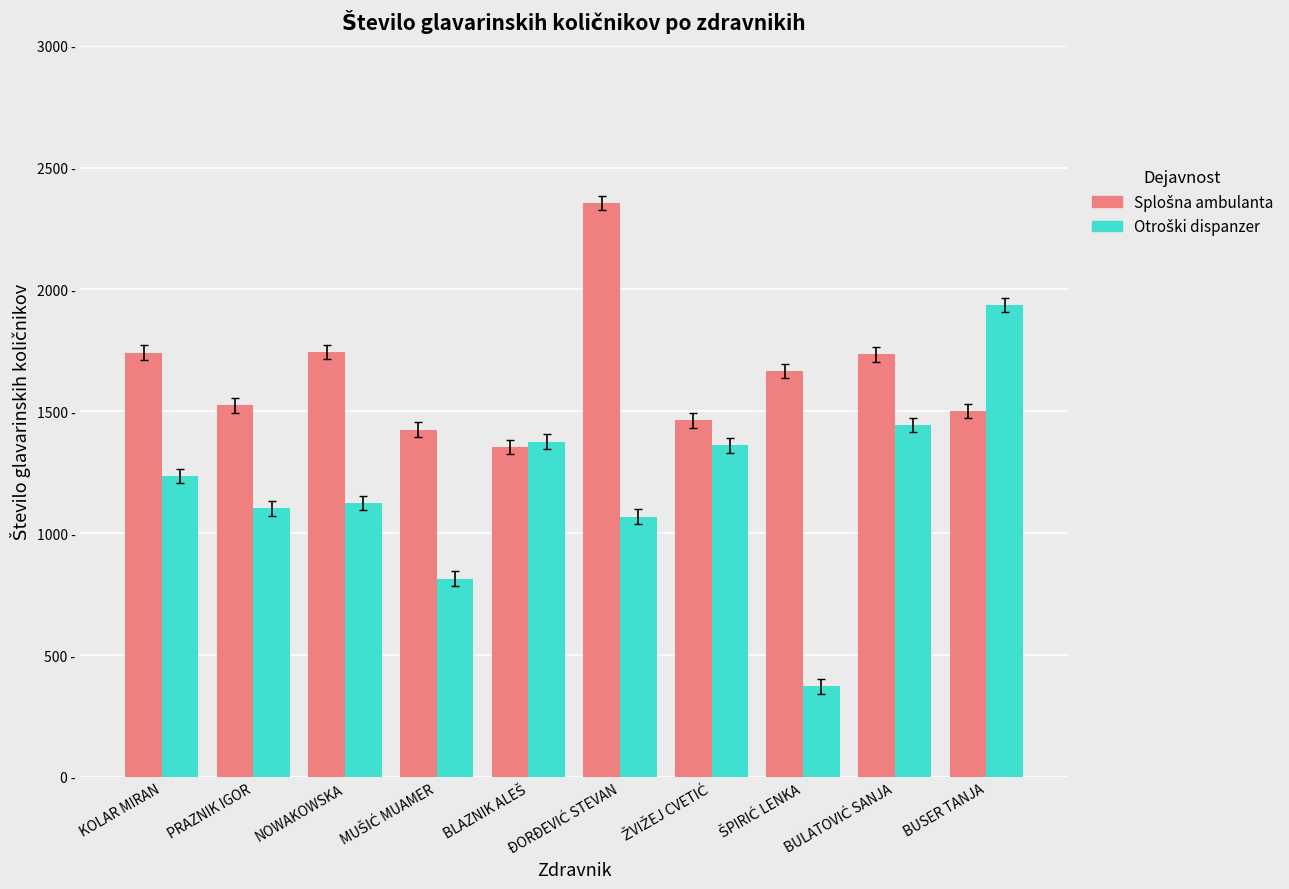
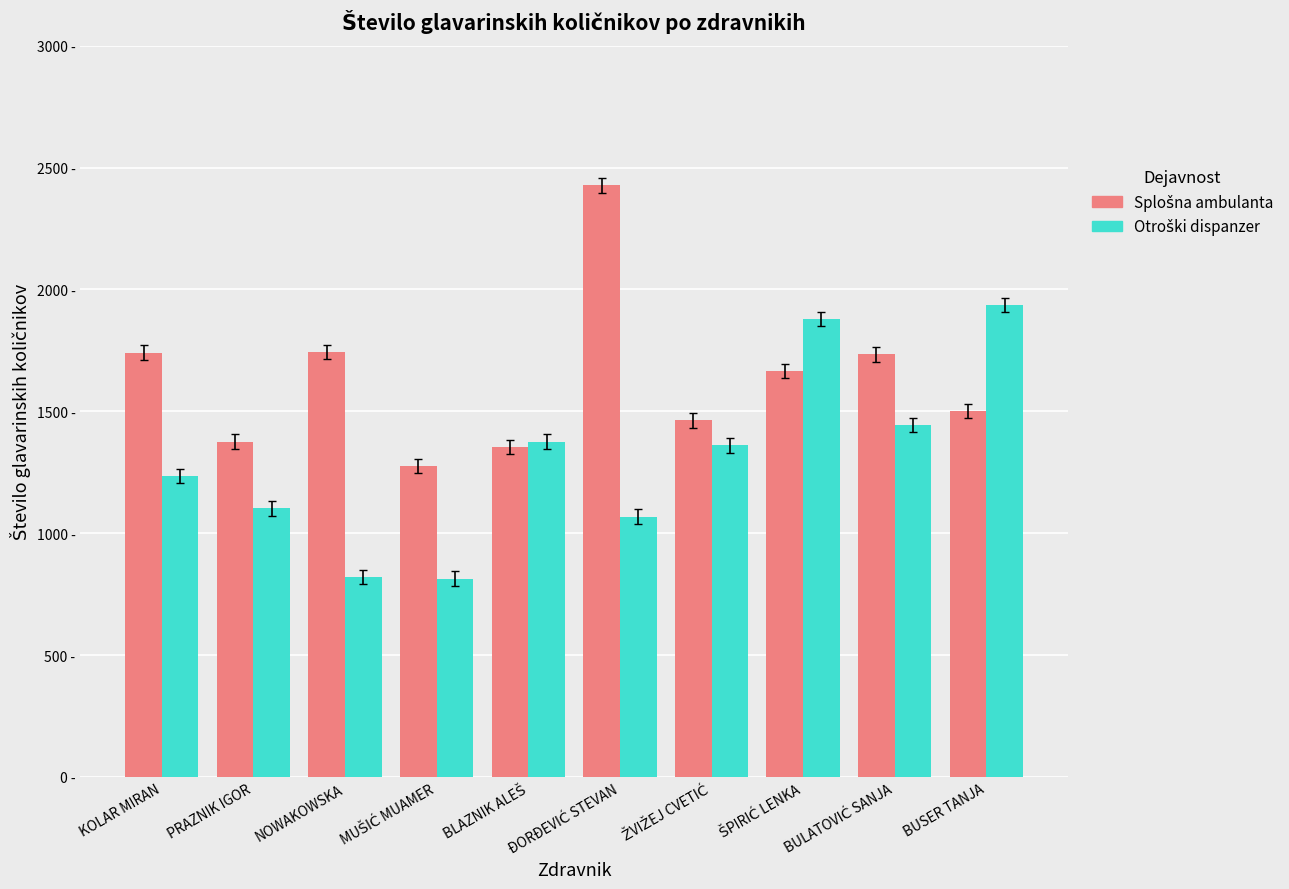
  {
    "Splošna ambulanta": {
      "KOLAR MIRAN": "1740 -",
-     "PRAZNIK IGOR": "1520 -",
+     "PRAZNIK IGOR": "1380 -",
      "NOWAKOWSKA": "1740 -",
-     "MUŠIĆ MUAMER": "1430 -",
+     "MUŠIĆ MUAMER": "1280 -",
      "BLAZNIK ALEŠ": "1350 -",
-     "ĐORĐEVIĆ STEVAN": "2360 -",
+     "ĐORĐEVIĆ STEVAN": "2430 -",
      "ŽVIŽEJ CVETIĆ": "1460 -",
      "ŠPIRIĆ LENKA": "1670 -",
      "BULATOVIĆ SANJA": "1730 -",
      "BUSER TANJA": "1500 -"
    },
    "Otroški dispanzer": {
      "KOLAR MIRAN": "1240 -",
      "PRAZNIK IGOR": "1100 -",
-     "NOWAKOWSKA": "1120 -",
+     "NOWAKOWSKA": "820 -",
      "MUŠIĆ MUAMER": "810 -",
      "BLAZNIK ALEŠ": "1380 -",
      "ĐORĐEVIĆ STEVAN": "1070 -",
      "ŽVIŽEJ CVETIĆ": "1360 -",
-     "ŠPIRIĆ LENKA": "370 -",
+     "ŠPIRIĆ LENKA": "1880 -",
      "BULATOVIĆ SANJA": "1440 -",
      "BUSER TANJA": "1940 -"
    }
  }
